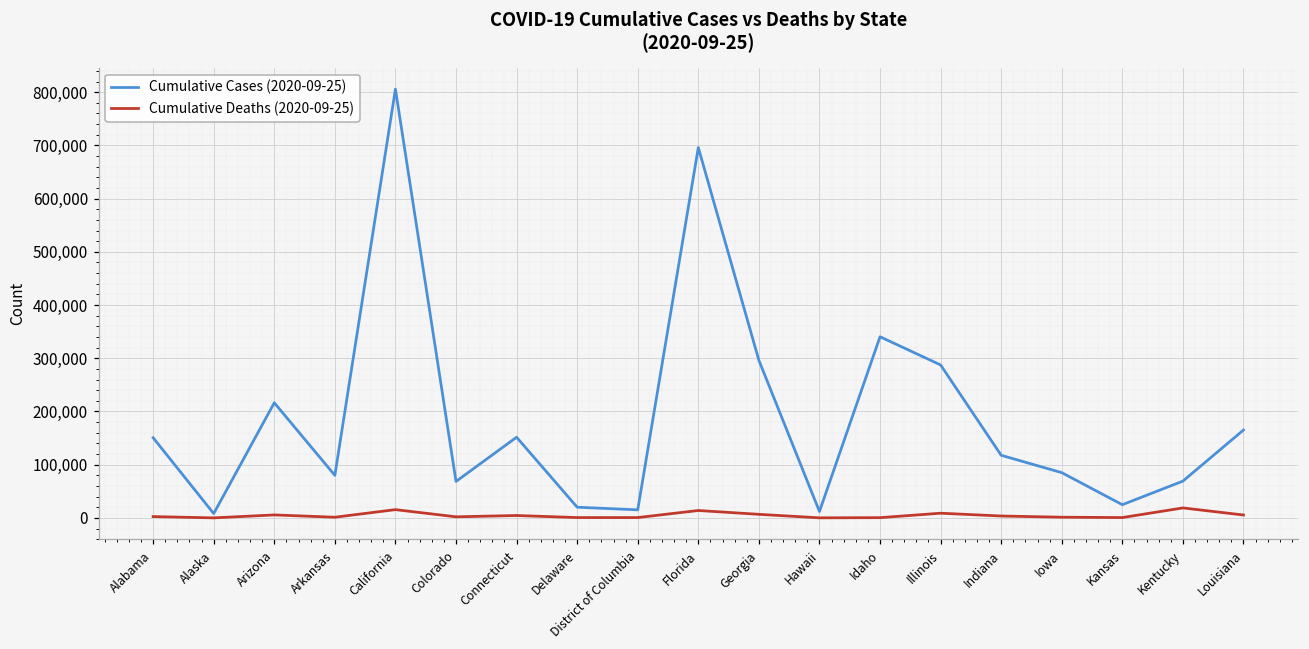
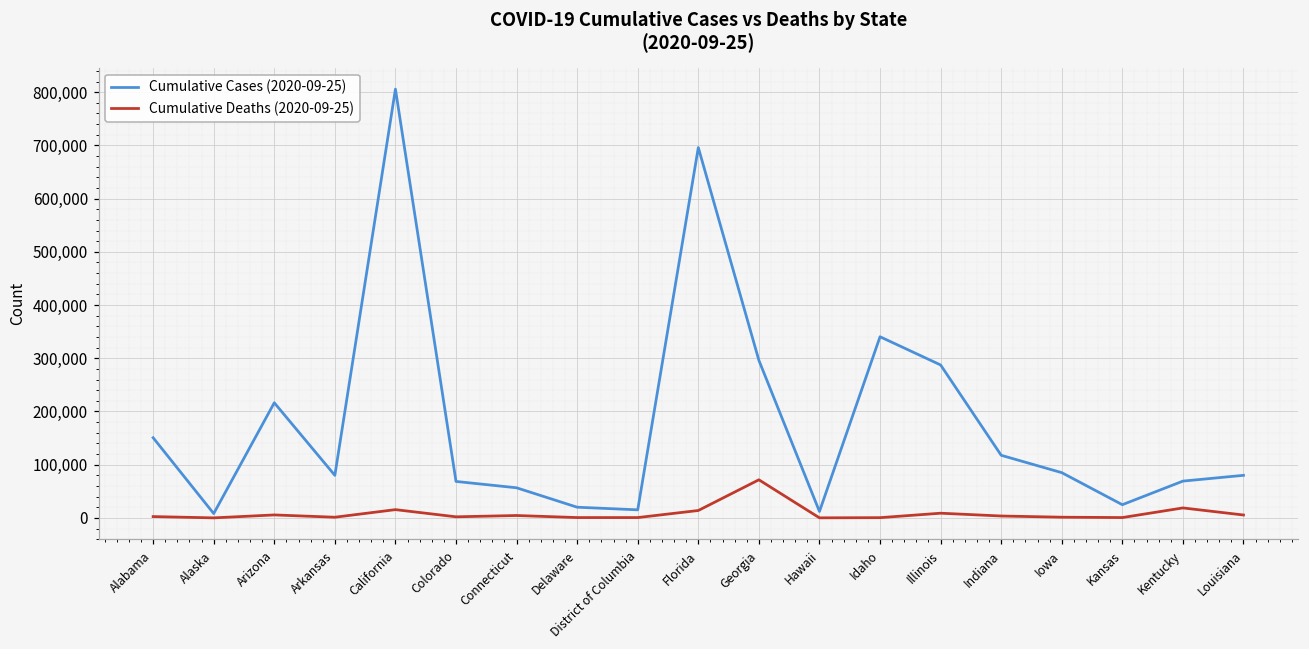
  {
    "Cumulative Cases (2020-09-25)": {
      "Alabama": "150,000",
      "Alaska": "10,000",
      "Arizona": "220,000",
      "Arkansas": "80,000",
      "California": "810,000",
      "Colorado": "70,000",
-     "Connecticut": "150,000",
+     "Connecticut": "60,000",
      "Delaware": "20,000",
      "District of Columbia": "20,000",
      "Florida": "700,000",
      "Georgia": "300,000",
      "Hawaii": "10,000",
      "Idaho": "340,000",
      "Illinois": "290,000",
      "Indiana": "120,000",
      "Iowa": "90,000",
      "Kansas": "20,000",
      "Kentucky": "70,000",
-     "Louisiana": "170,000"
+     "Louisiana": "80,000"
    },
    "Cumulative Deaths (2020-09-25)": {
      "Alabama": "0",
      "Alaska": "0",
      "Arizona": "10,000",
      "Arkansas": "0",
      "California": "20,000",
      "Colorado": "0",
      "Connecticut": "0",
      "Delaware": "0",
      "District of Columbia": "0",
      "Florida": "10,000",
-     "Georgia": "10,000",
+     "Georgia": "70,000",
      "Hawaii": "0",
      "Idaho": "0",
      "Illinois": "10,000",
      "Indiana": "0",
      "Iowa": "0",
      "Kansas": "0",
      "Kentucky": "20,000",
      "Louisiana": "10,000"
    }
  }
